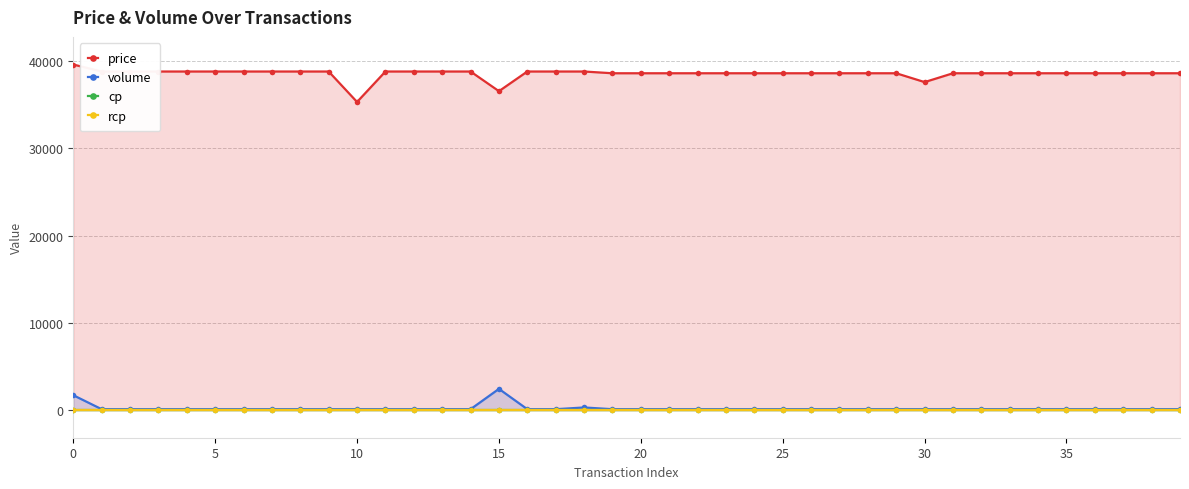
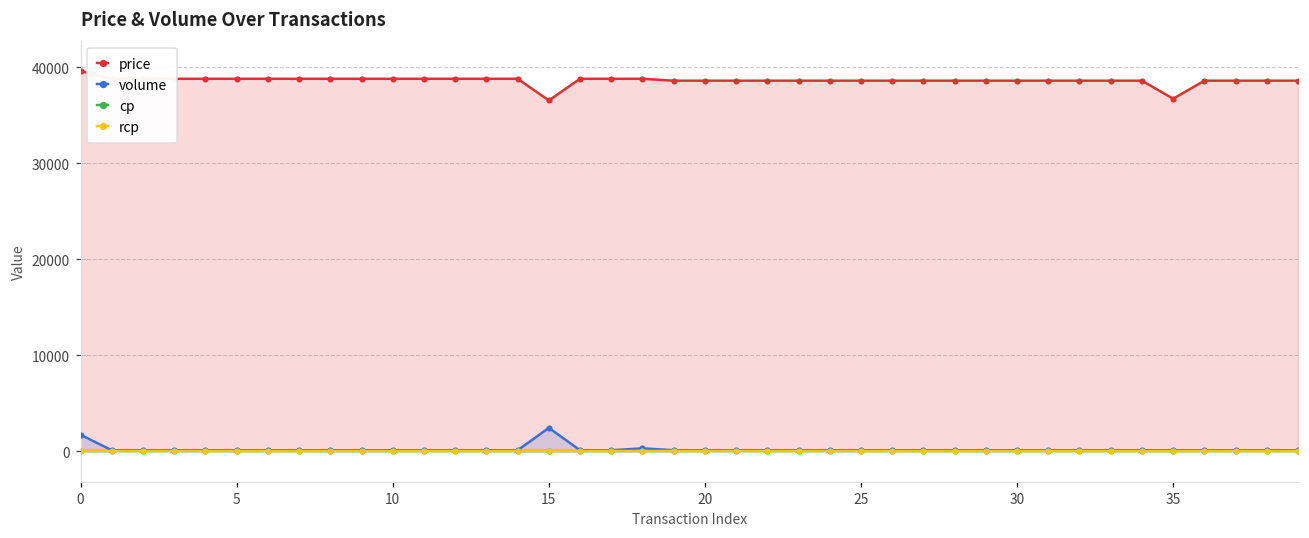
  {
    "price": {
      "0": 40000,
      "5": 39000,
-     "10": 35000,
+     "10": 39000,
      "15": 37000,
      "20": 39000,
      "25": 39000,
-     "30": 38000,
-     "35": 39000
+     "30": 39000,
+     "35": 37000
    },
    "volume": {
      "0": 2000,
      "15": 2000
    },
    "rcp": {
      "0": 0,
      "15": 0
    }
  }
